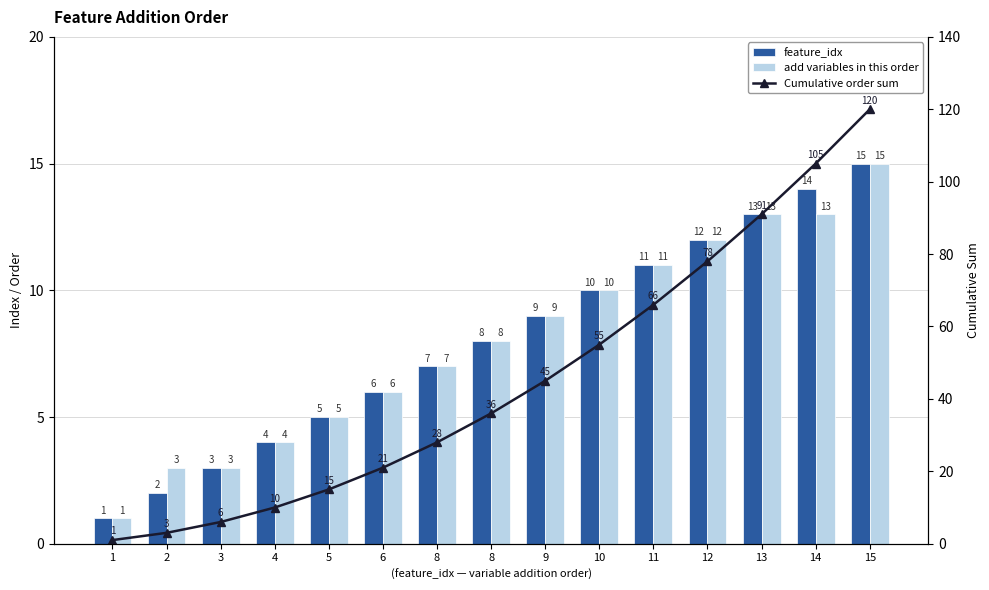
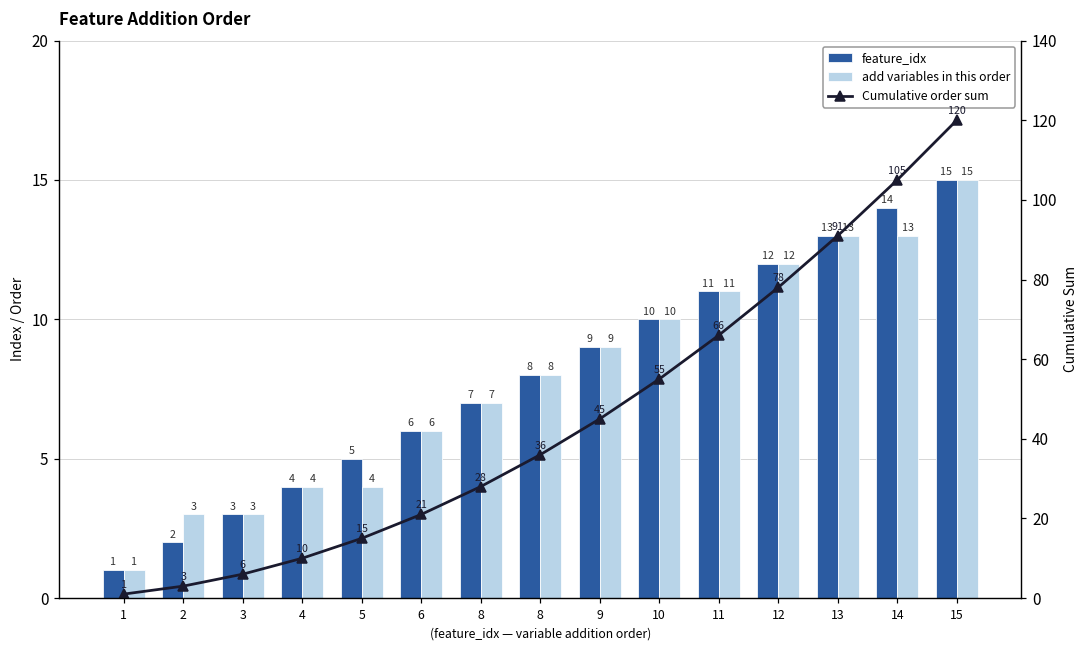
  {
    "feature_idx": {
      "1": 1,
      "2": 2,
      "3": 3,
      "4": 4,
      "5": 5,
      "6": 6,
      "9": 9,
      "10": 10,
      "11": 11,
      "12": 12,
      "13": 13,
      "14": 14,
      "15": 15
    },
    "add variables in this order": {
      "1": 1,
      "2": 3,
      "3": 3,
      "4": 4,
-     "5": 5,
+     "5": 4,
      "6": 6,
      "9": 9,
      "10": 10,
      "11": 11,
      "12": 12,
      "13": 13,
      "14": 13,
      "15": 15
    },
    "Cumulative order sum": {
      "2": 3,
      "3": 6,
      "4": 10,
      "5": 15,
      "6": 21,
      "9": 45,
      "10": 55,
      "11": 66,
      "12": 78,
      "13": 91,
      "14": 105,
      "15": 120
    }
  }
